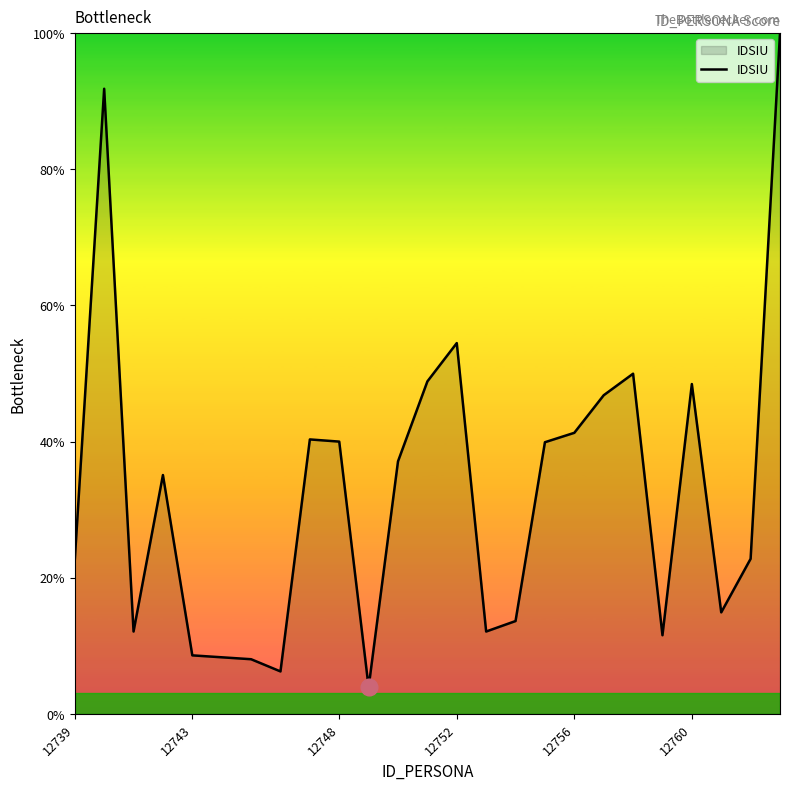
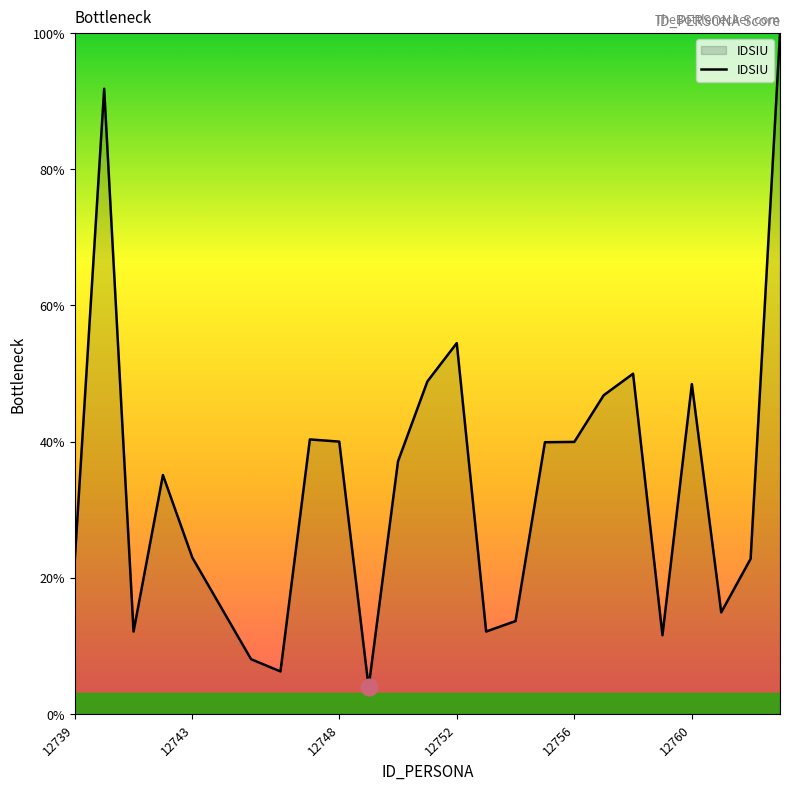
  {
    "IDSIU": {
      "12739": "23%",
-     "12743": "9%",
+     "12743": "23%",
      "12748": "40%",
      "12752": "54%",
-     "12756": "41%",
+     "12756": "40%",
      "12760": "48%"
    }
  }
